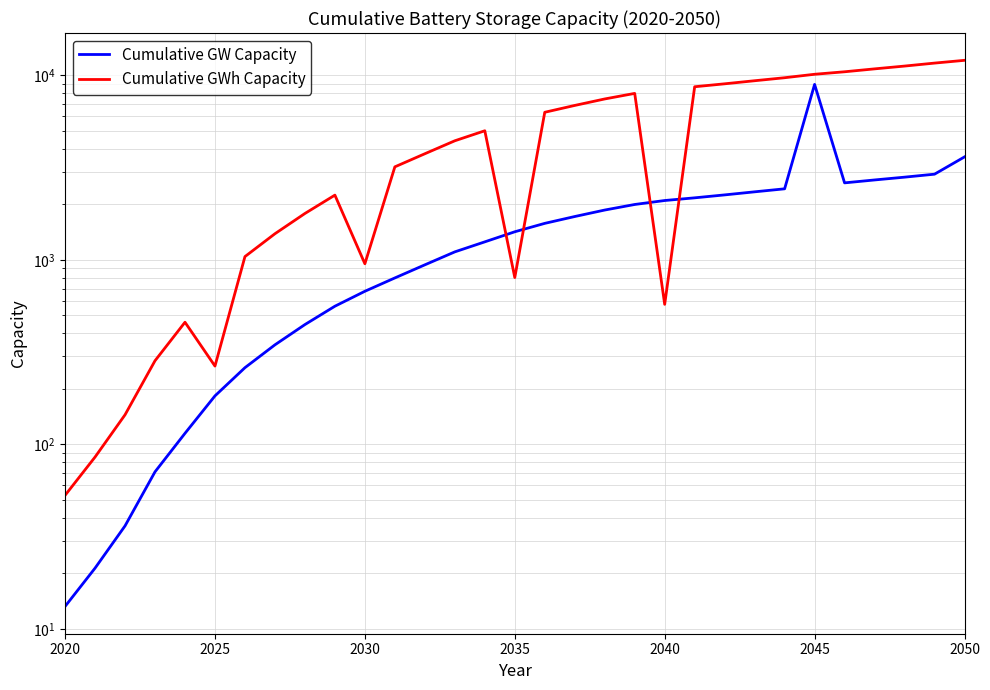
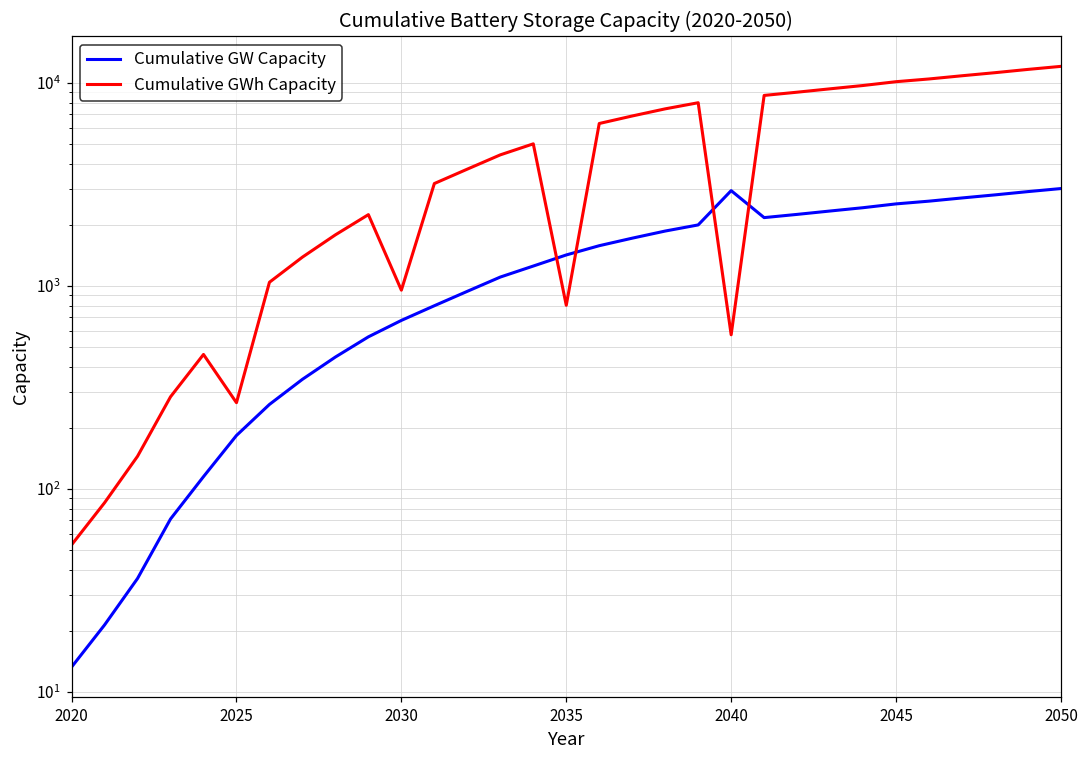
  {
    "Cumulative GW Capacity": {
      "2020": 13,
      "2025": 180,
      "2030": 680,
      "2035": 1400,
-     "2040": 2100,
-     "2045": 9000,
-     "2050": 3600
+     "2040": 2900,
+     "2045": 2500,
+     "2050": 3000
    },
    "Cumulative GWh Capacity": {
      "2020": 53,
      "2025": 270,
      "2030": 1000,
      "2035": 800,
      "2040": 570,
      "2045": 10000,
      "2050": 12000
    }
  }
